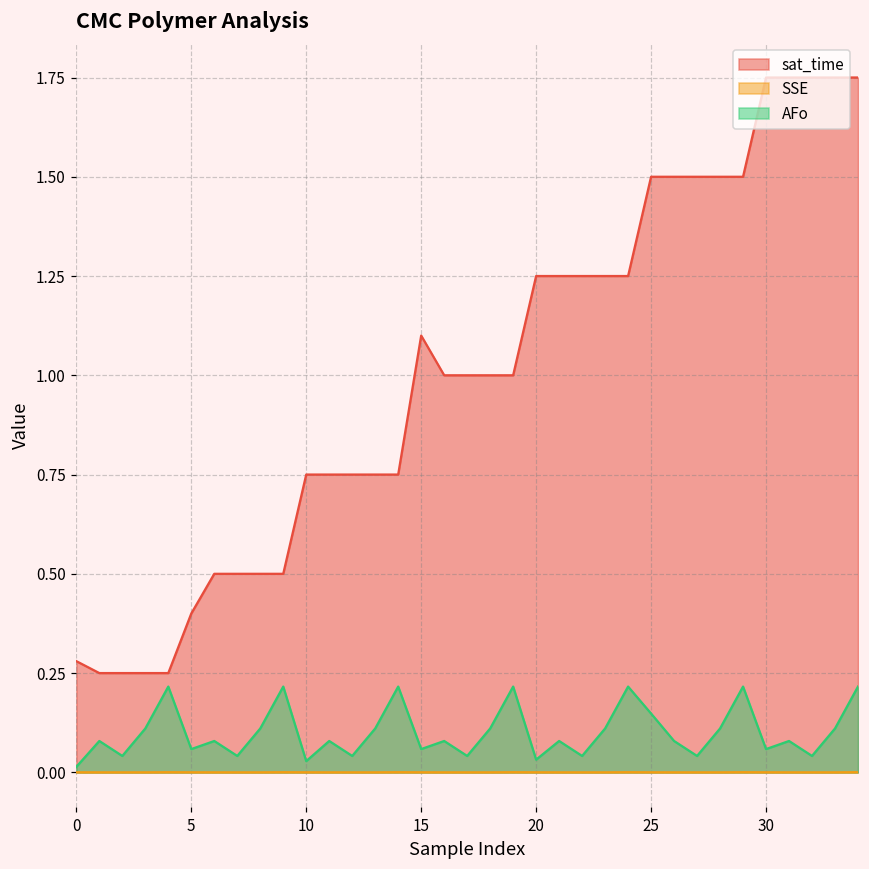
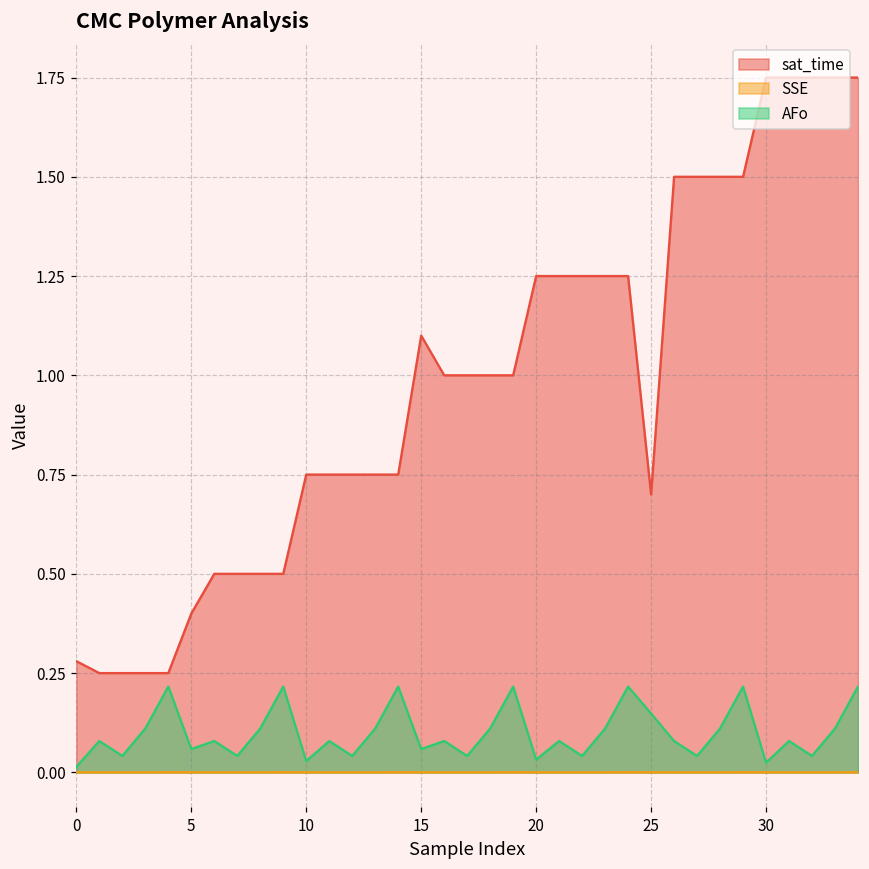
  {
    "sat_time": {
      "0": 0.28,
      "5": 0.4,
      "10": 0.75,
      "15": 1.1,
      "20": 1.25,
-     "25": 1.5
+     "25": 0.7
    },
    "SSE": {
      "0": 0.00,
      "5": 0.00,
      "10": 0.00,
      "15": 0.00,
      "20": 0.00,
      "25": 0.00,
      "30": 0.00
    },
    "AFo": {
      "0": 0.01,
      "5": 0.06,
      "10": 0.03,
      "15": 0.06,
      "20": 0.03,
      "25": 0.15,
-     "30": 0.06
+     "30": 0.02
    }
  }
